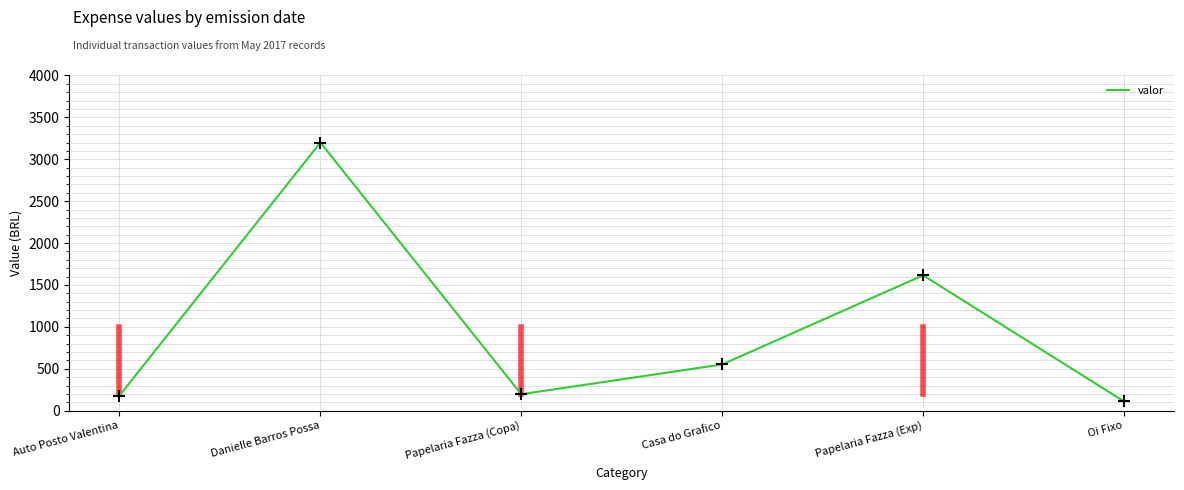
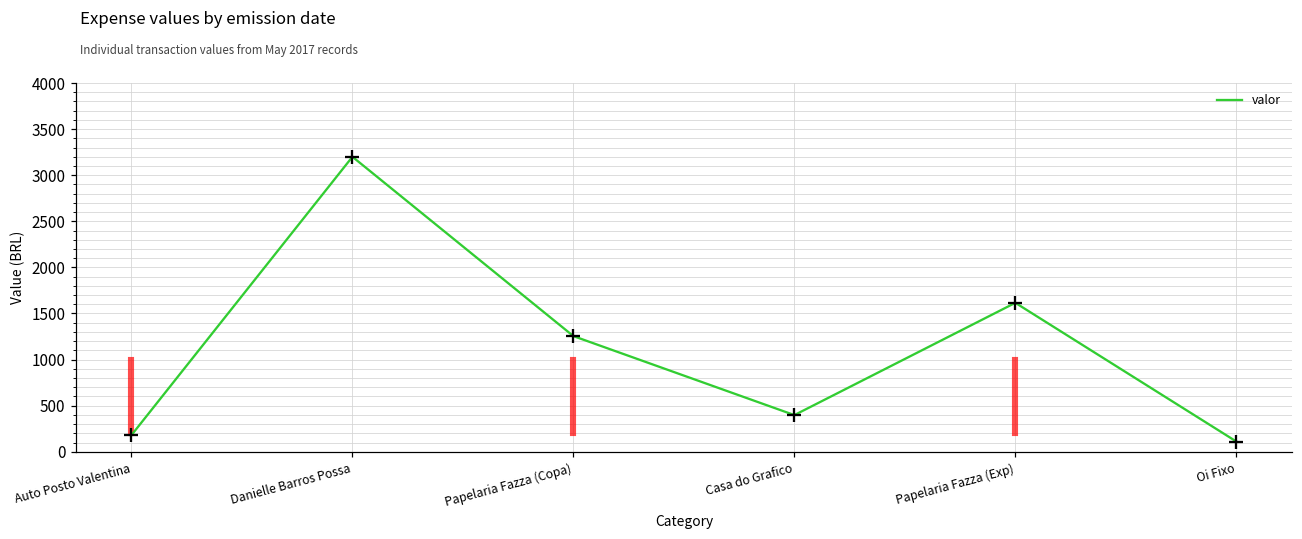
  {
    "Auto Posto Valentina": 200,
    "Danielle Barros Possa": 3200,
-   "Papelaria Fazza (Copa)": 200,
-   "Casa do Grafico": 600,
+   "Papelaria Fazza (Copa)": 1300,
+   "Casa do Grafico": 400,
    "Papelaria Fazza (Exp)": 1600,
    "Oi Fixo": 100
  }
